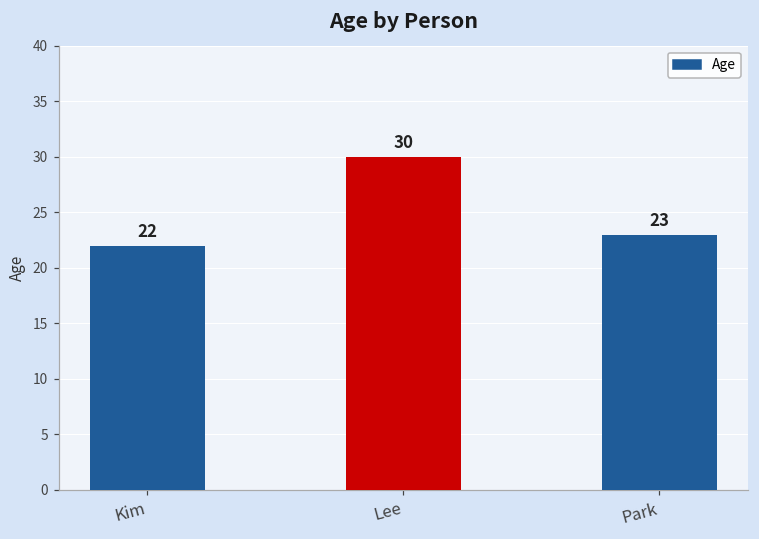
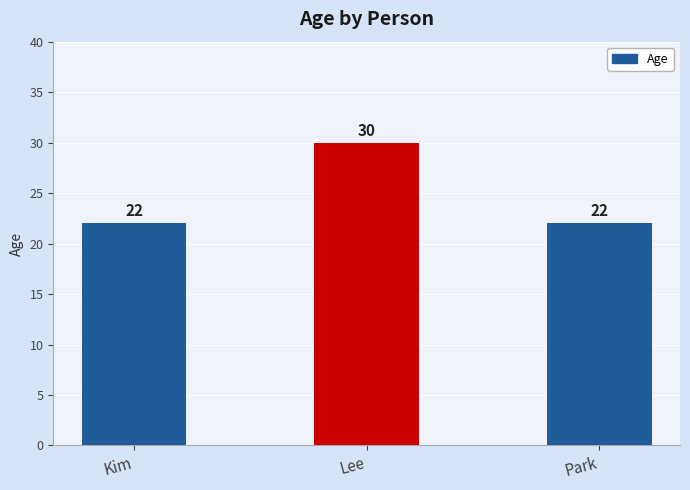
  {
    "Kim": 22,
    "Lee": 30,
-   "Park": 23
+   "Park": 22
  }
